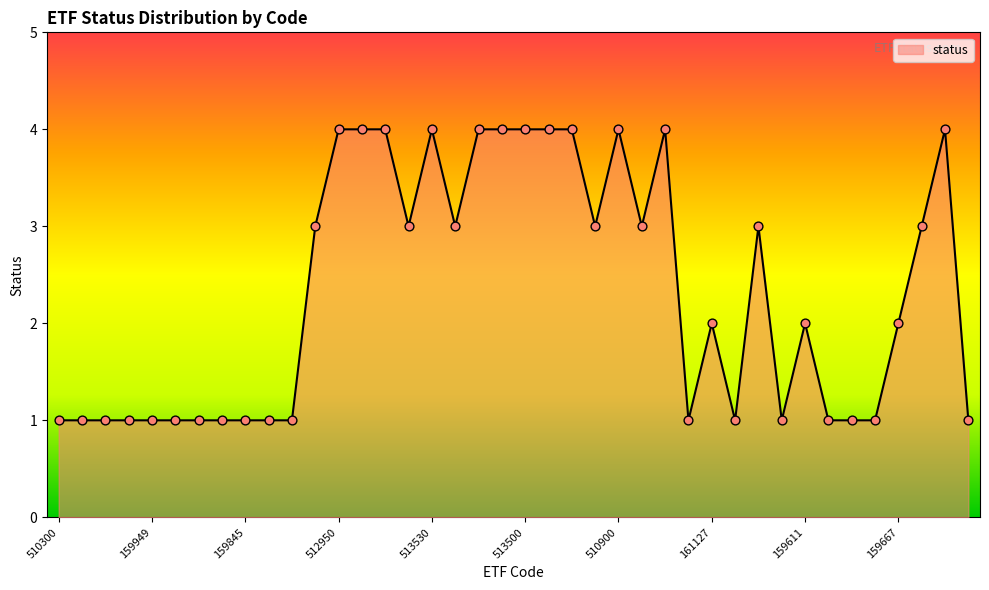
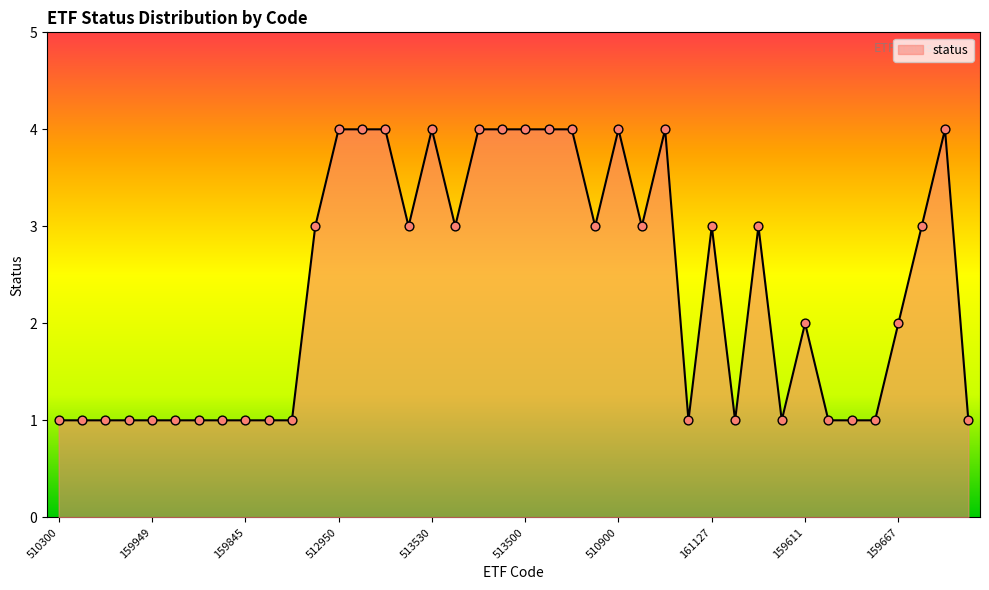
  {
    "510300": 1,
    "159949": 1,
    "159845": 1,
    "512950": 4,
    "513530": 4,
    "510900": 4,
-   "161127": 2,
+   "161127": 3,
    "159611": 2,
    "159667": 2
  }
